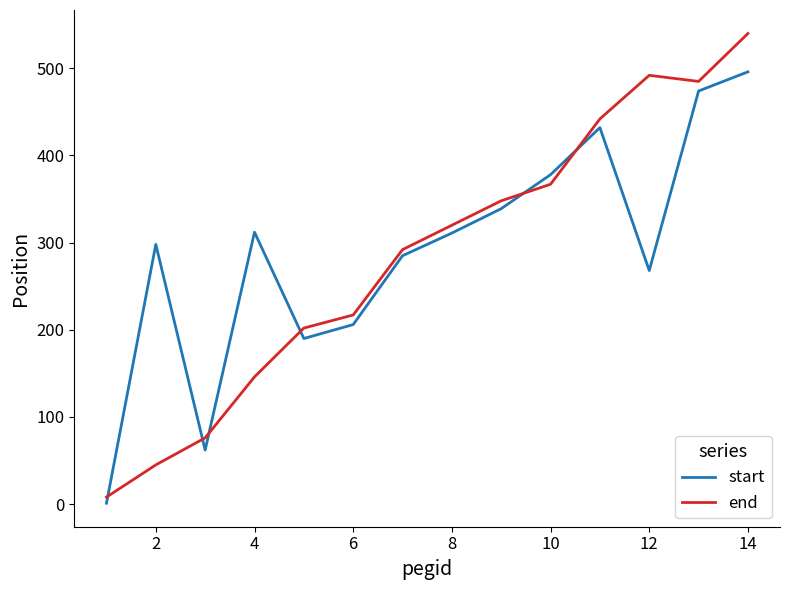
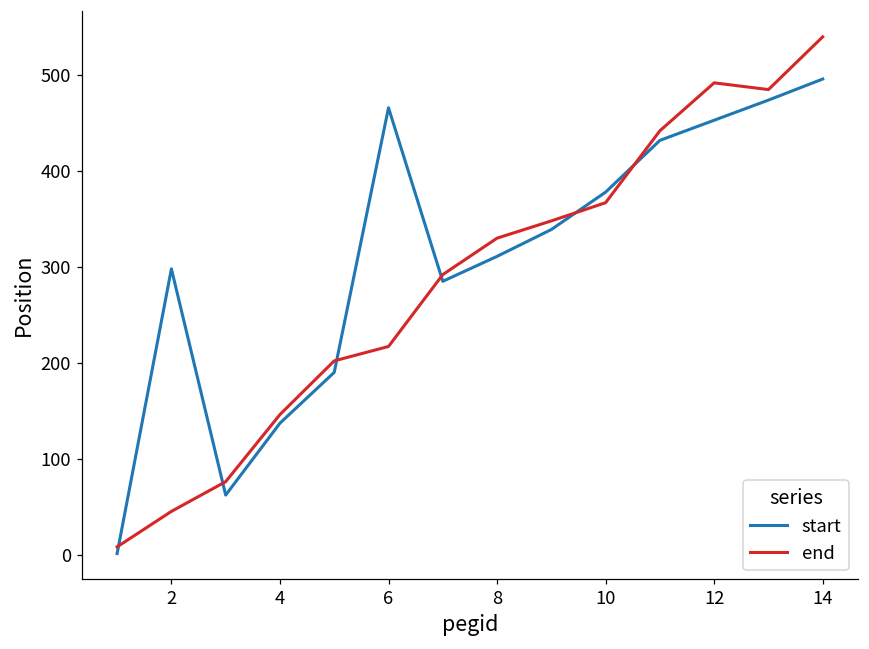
  {
    "start": {
      "2": 300,
-     "4": 310,
-     "6": 210,
+     "4": 140,
+     "6": 470,
      "8": 310,
      "10": 380,
-     "12": 270,
+     "12": 450,
      "14": 500
    },
    "end": {
      "2": 50,
      "4": 150,
      "6": 220,
-     "8": 320,
+     "8": 330,
      "10": 370,
      "12": 490,
      "14": 540
    }
  }
